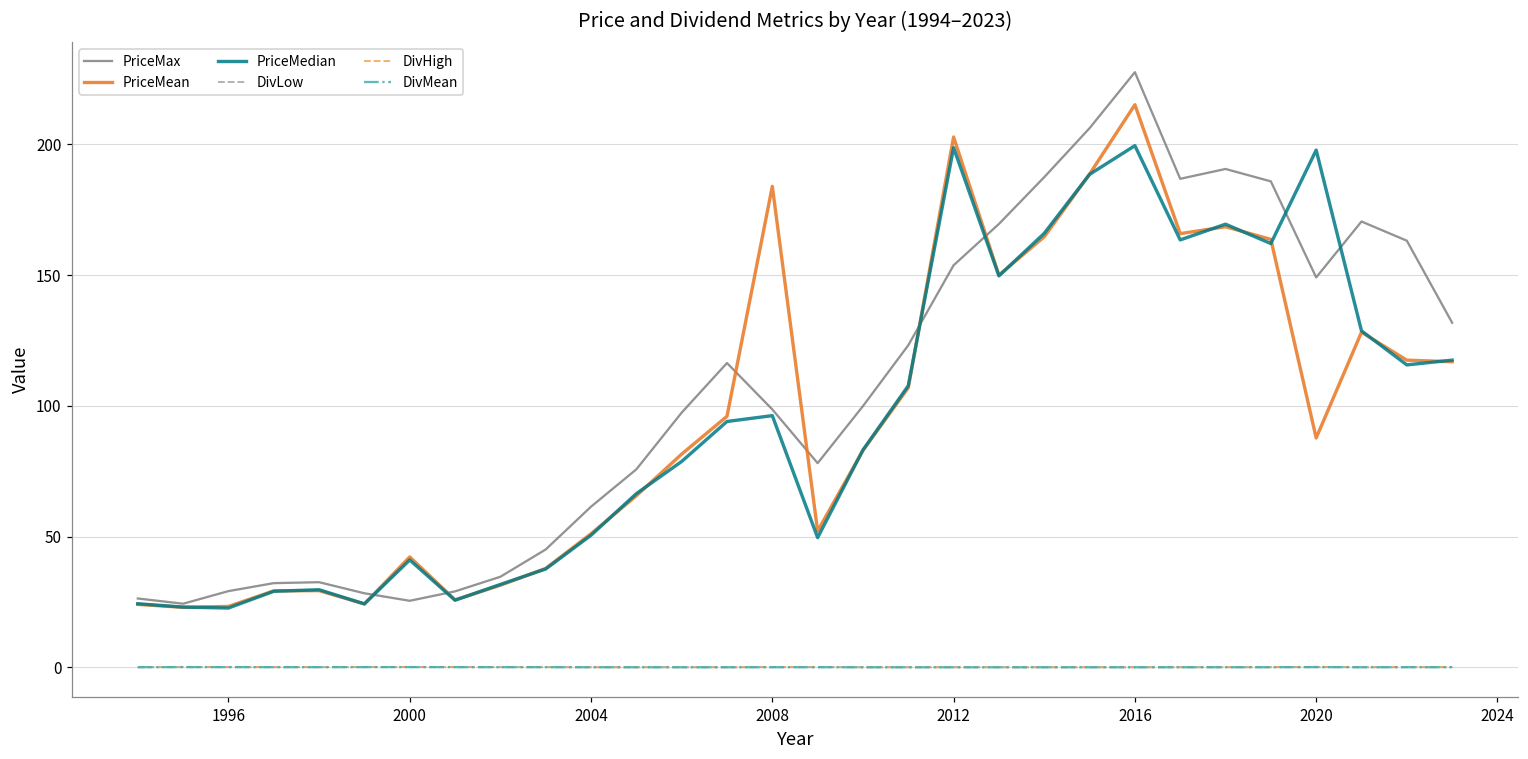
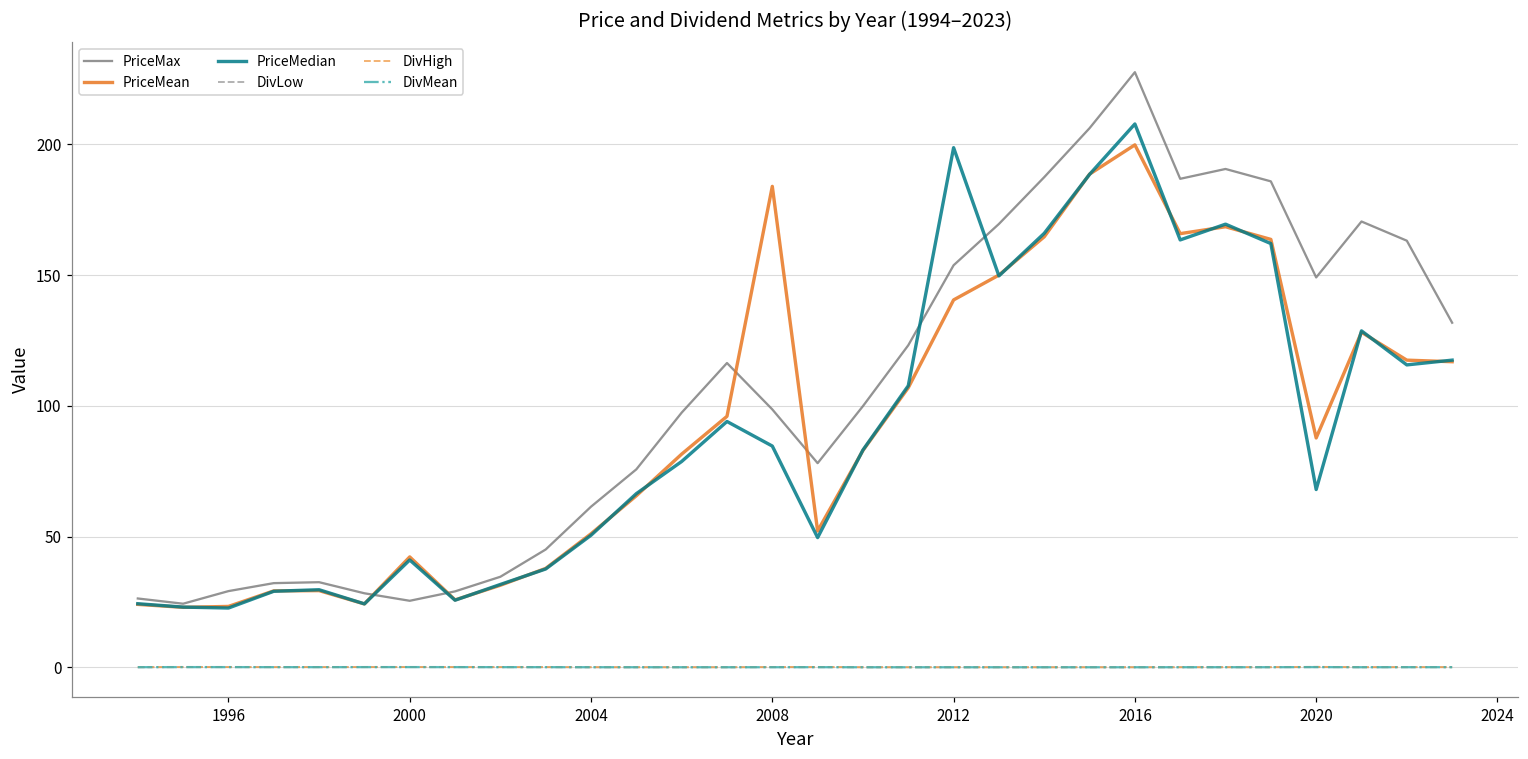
  {
    "PriceMean": {
      "2000": 42,
      "2008": 184,
-     "2012": 203,
-     "2016": 215,
+     "2012": 141,
+     "2016": 200,
      "2020": 88
    },
    "PriceMedian": {
      "2000": 41,
-     "2008": 96,
+     "2008": 85,
      "2012": 199,
-     "2016": 200,
-     "2020": 198
+     "2016": 208,
+     "2020": 68
    }
  }
